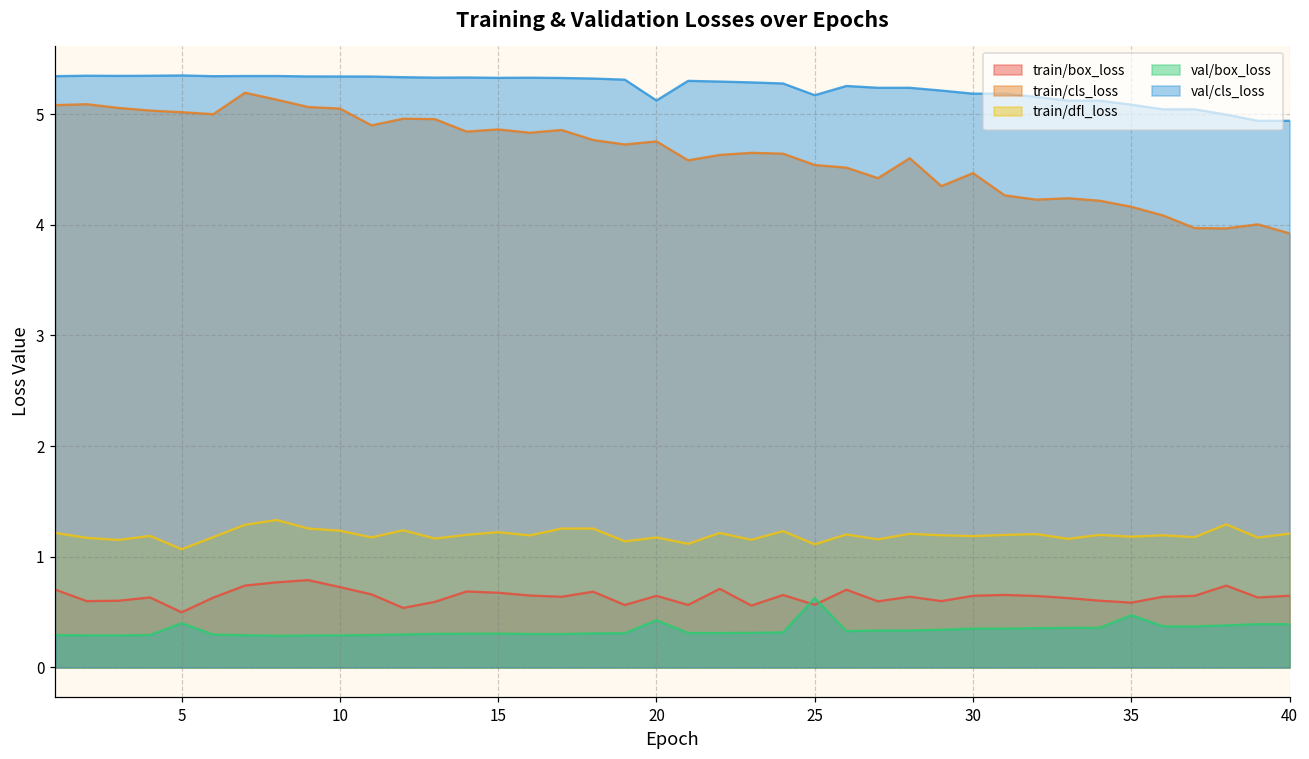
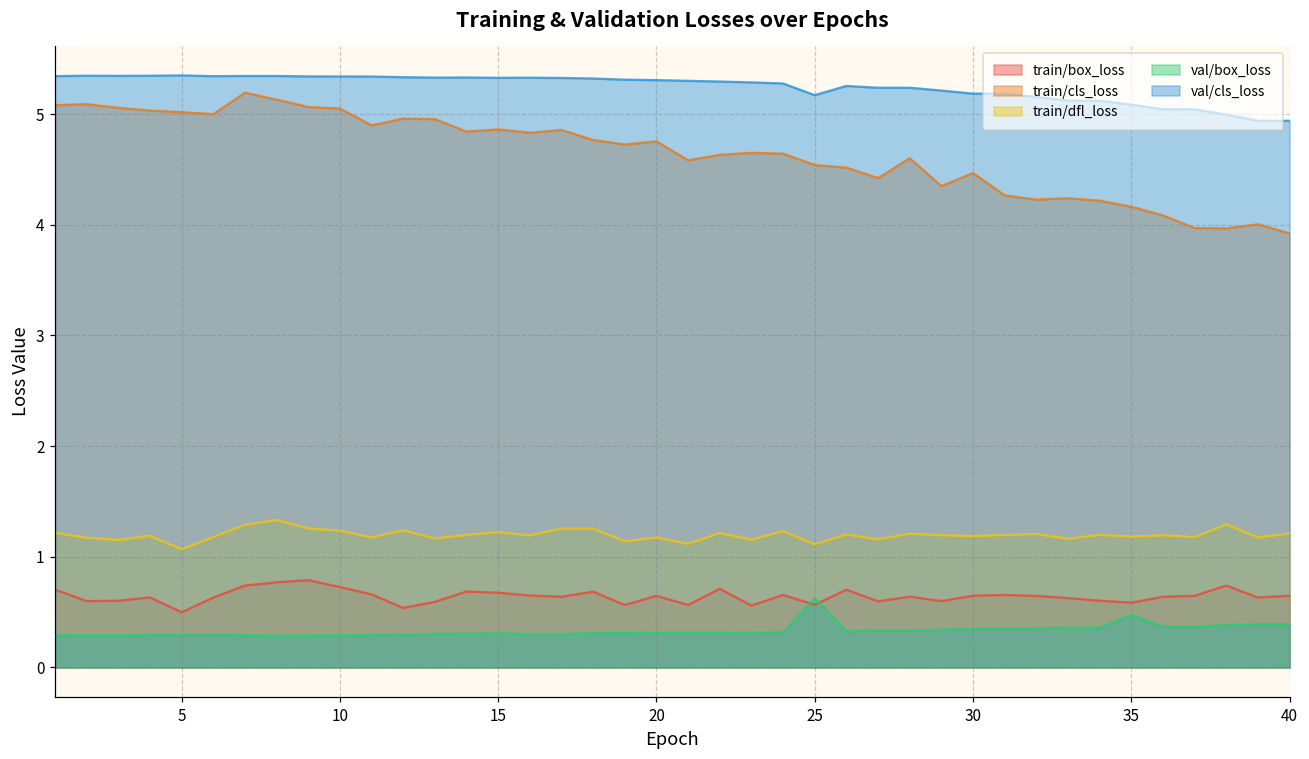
  {
    "val/box_loss": {
-     "5": 0.40,
+     "5": 0.29,
      "10": 0.29,
      "15": 0.31,
-     "20": 0.43,
+     "20": 0.31,
      "25": 0.63,
      "30": 0.35,
      "35": 0.47,
      "40": 0.39
    },
    "val/cls_loss": {
      "5": 5.35,
      "10": 5.34,
      "15": 5.33,
-     "20": 5.12,
+     "20": 5.31,
      "25": 5.17,
      "30": 5.18,
      "40": 4.94
    }
  }
